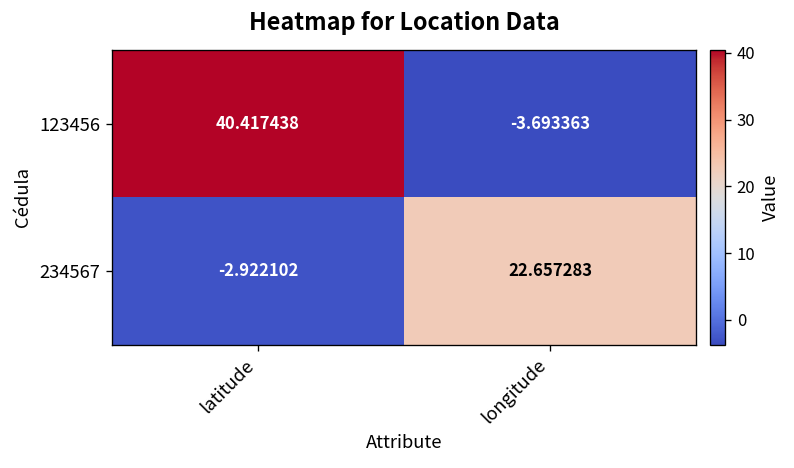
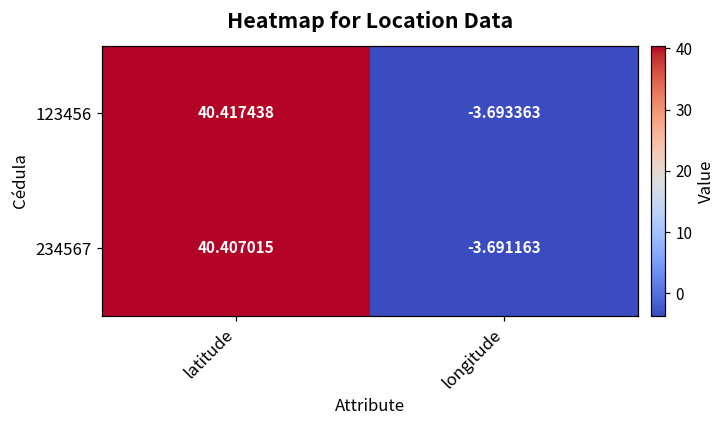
  {
    "123456": {
      "latitude": 40.417438,
      "longitude": -3.693363
    },
    "234567": {
-     "latitude": -2.922102,
-     "longitude": 22.657283
+     "latitude": 40.407015,
+     "longitude": -3.691163
    }
  }
